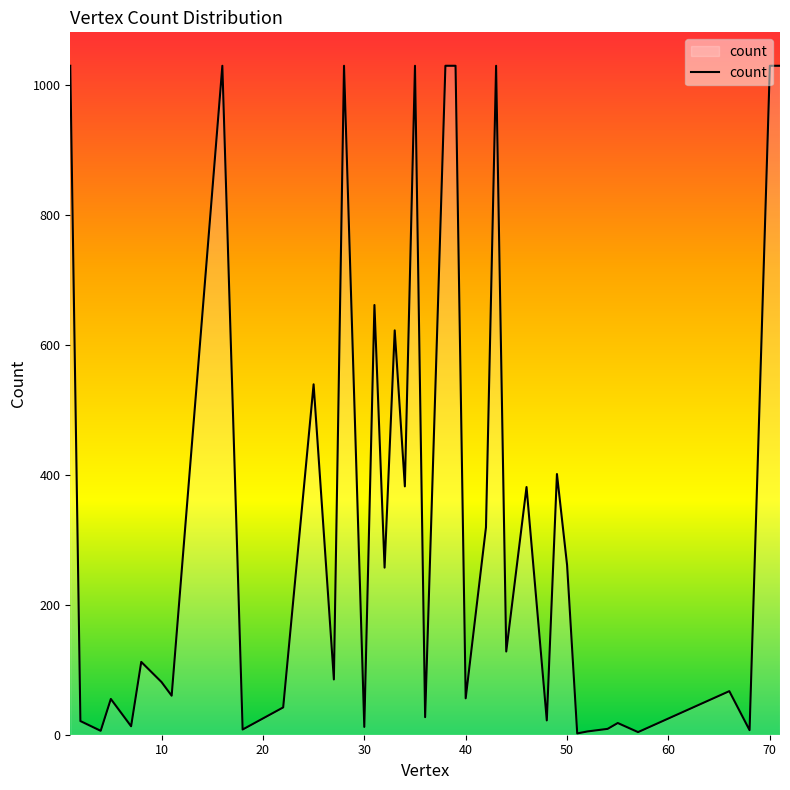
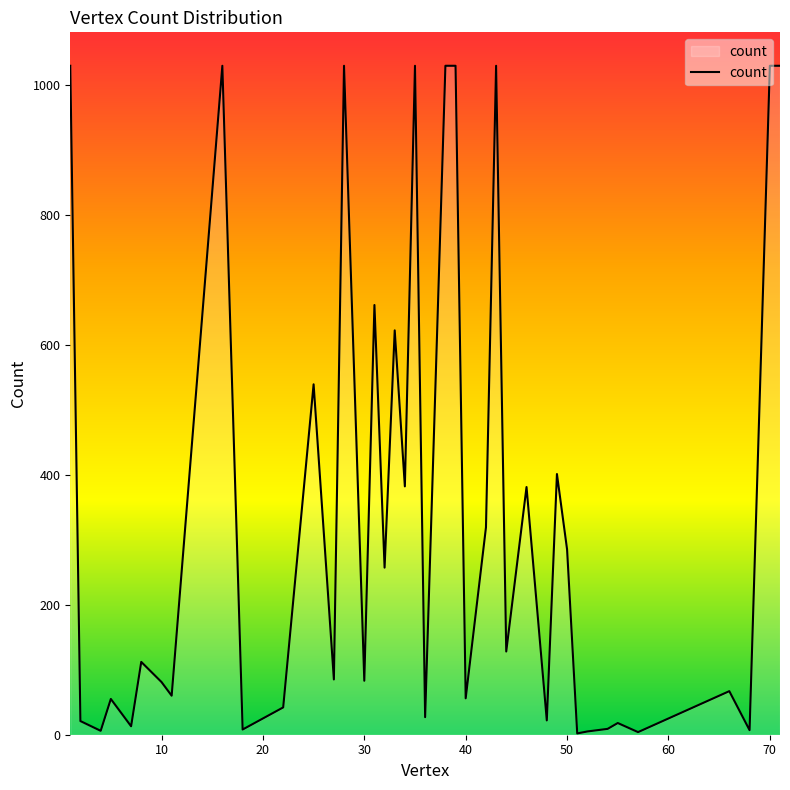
  {
    "10": 80,
-   "30": 10,
+   "30": 80,
    "40": 60,
-   "50": 260
+   "50": 290
  }
